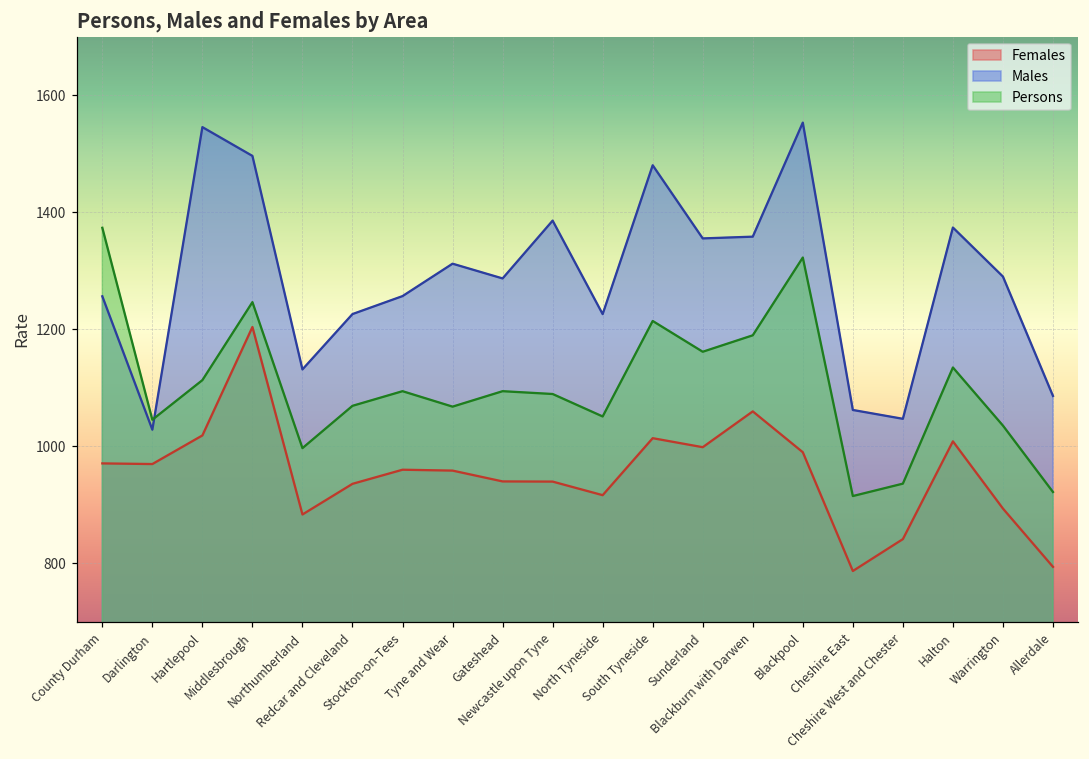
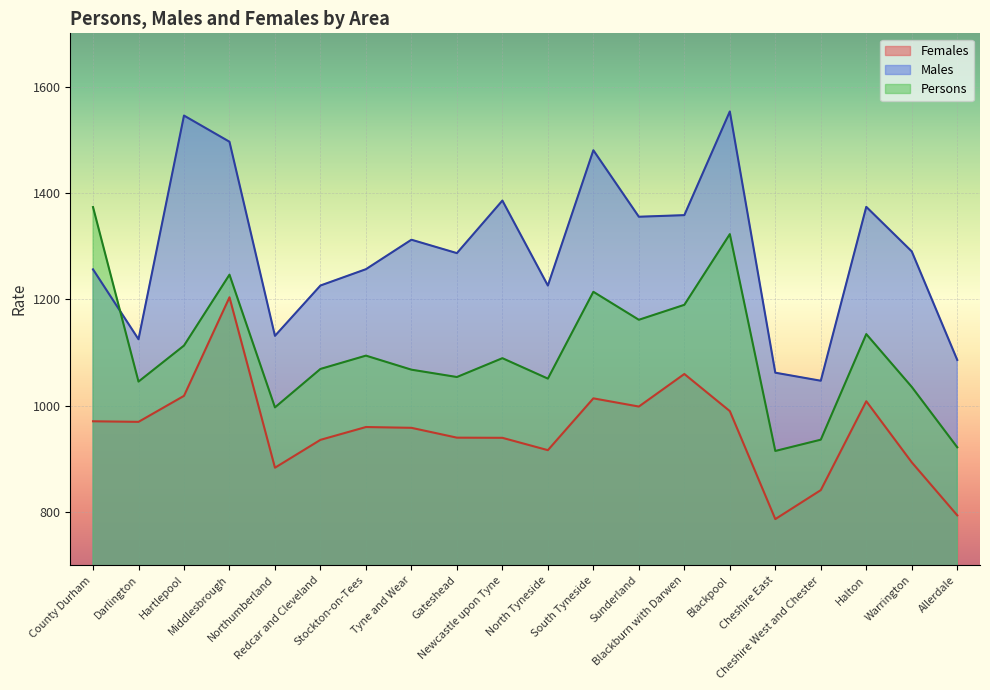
  {
    "Females": {
      "County Durham": 970,
      "Darlington": 970,
      "Hartlepool": 1020,
      "Middlesbrough": 1200,
      "Northumberland": 880,
      "Redcar and Cleveland": 940,
      "Stockton-on-Tees": 960,
      "Tyne and Wear": 960,
      "Gateshead": 940,
      "Newcastle upon Tyne": 940,
      "North Tyneside": 920,
      "South Tyneside": 1010,
      "Sunderland": 1000,
      "Blackburn with Darwen": 1060,
      "Blackpool": 990,
      "Cheshire East": 790,
      "Cheshire West and Chester": 840,
      "Halton": 1010,
      "Warrington": 890,
      "Allerdale": 790
    },
    "Males": {
      "County Durham": 1260,
-     "Darlington": 1030,
+     "Darlington": 1120,
      "Hartlepool": 1550,
      "Middlesbrough": 1500,
      "Northumberland": 1130,
      "Redcar and Cleveland": 1230,
      "Stockton-on-Tees": 1260,
      "Tyne and Wear": 1310,
      "Gateshead": 1290,
      "Newcastle upon Tyne": 1390,
      "North Tyneside": 1230,
      "South Tyneside": 1480,
      "Sunderland": 1360,
      "Blackburn with Darwen": 1360,
      "Blackpool": 1550,
      "Cheshire East": 1060,
      "Cheshire West and Chester": 1050,
      "Halton": 1370,
      "Warrington": 1290,
      "Allerdale": 1090
    },
    "Persons": {
      "County Durham": 1370,
      "Darlington": 1050,
      "Hartlepool": 1110,
      "Middlesbrough": 1250,
      "Northumberland": 1000,
      "Redcar and Cleveland": 1070,
      "Stockton-on-Tees": 1090,
      "Tyne and Wear": 1070,
-     "Gateshead": 1090,
+     "Gateshead": 1050,
      "Newcastle upon Tyne": 1090,
      "North Tyneside": 1050,
      "South Tyneside": 1210,
      "Sunderland": 1160,
      "Blackburn with Darwen": 1190,
      "Blackpool": 1320,
      "Cheshire East": 910,
      "Cheshire West and Chester": 940,
      "Halton": 1130,
      "Warrington": 1040,
      "Allerdale": 920
    }
  }
